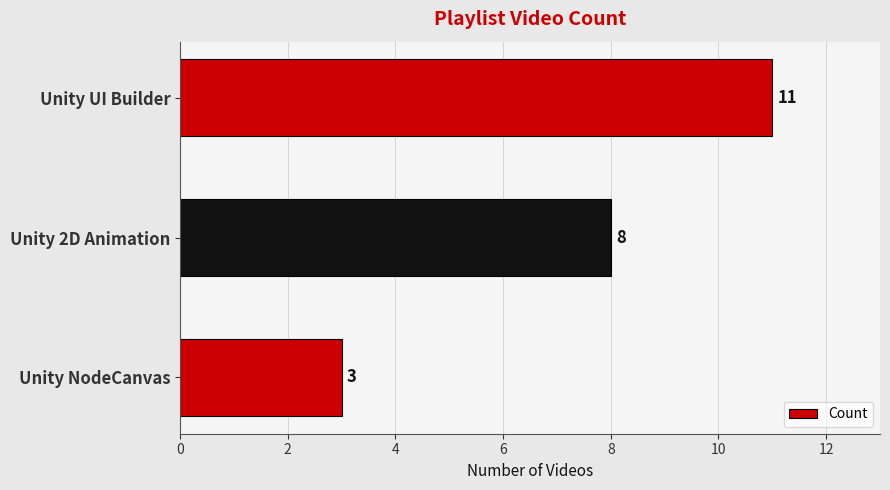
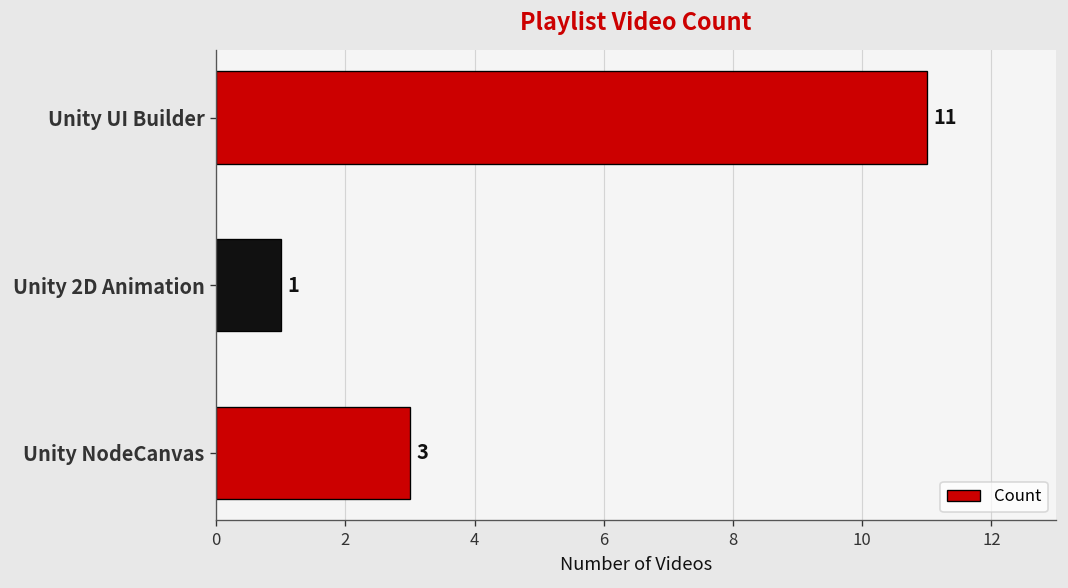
  {
    "Unity UI Builder": 11,
-   "Unity 2D Animation": 8,
+   "Unity 2D Animation": 1,
    "Unity NodeCanvas": 3
  }
